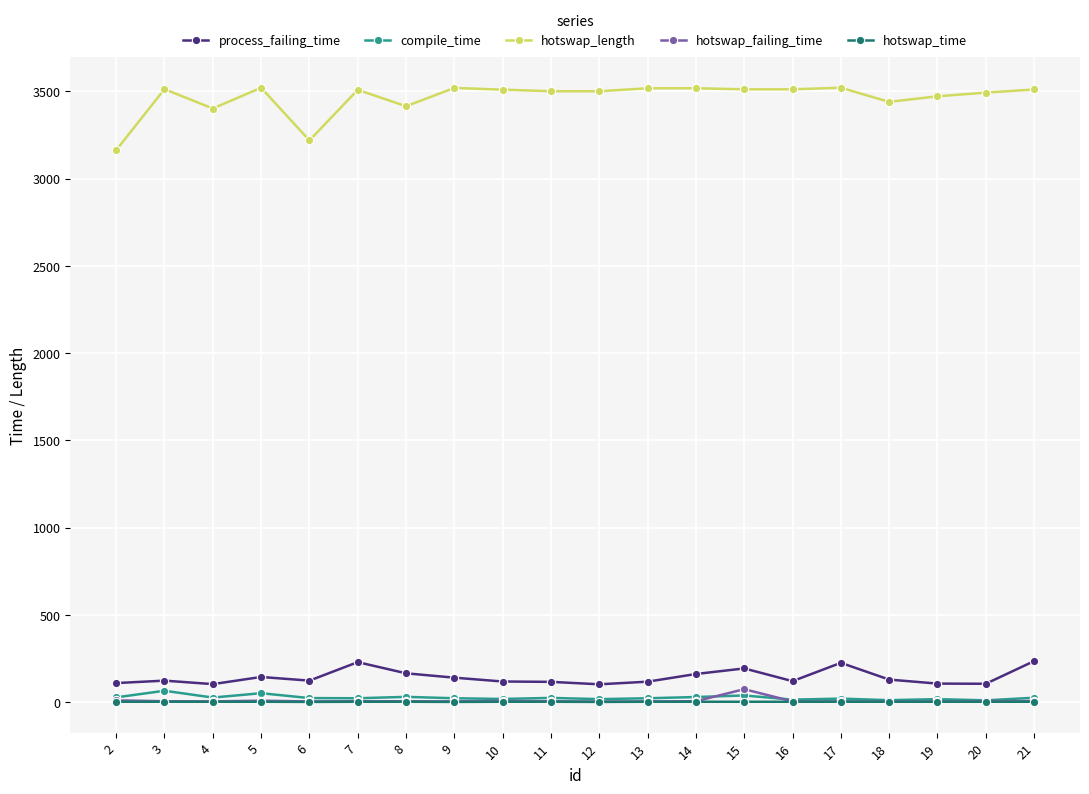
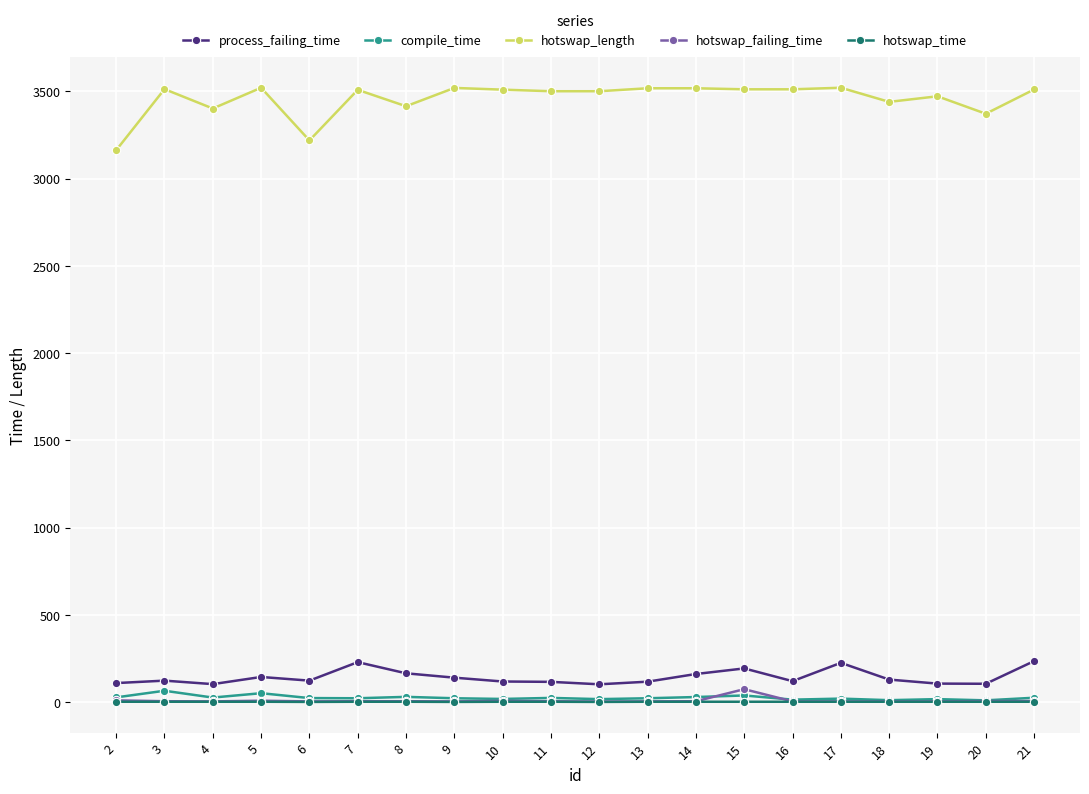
  {
    "process_failing_time": {
      "2": 110,
      "3": 120,
      "4": 100,
      "5": 140,
      "6": 120,
      "7": 230,
      "8": 170,
      "9": 140,
      "10": 120,
      "11": 120,
      "12": 100,
      "13": 120,
      "14": 160,
      "15": 190,
      "16": 120,
      "17": 230,
      "18": 130,
      "19": 110,
      "20": 110,
      "21": 240
    },
    "hotswap_length": {
      "2": 3160,
      "3": 3510,
      "4": 3400,
      "5": 3520,
      "6": 3220,
      "7": 3510,
      "8": 3420,
      "9": 3520,
      "10": 3510,
      "11": 3500,
      "12": 3500,
      "13": 3520,
      "14": 3520,
      "15": 3510,
      "16": 3510,
      "17": 3520,
      "18": 3440,
      "19": 3470,
-     "20": 3490,
+     "20": 3370,
      "21": 3510
    },
    "hotswap_failing_time": {
      "15": 70
    }
  }
